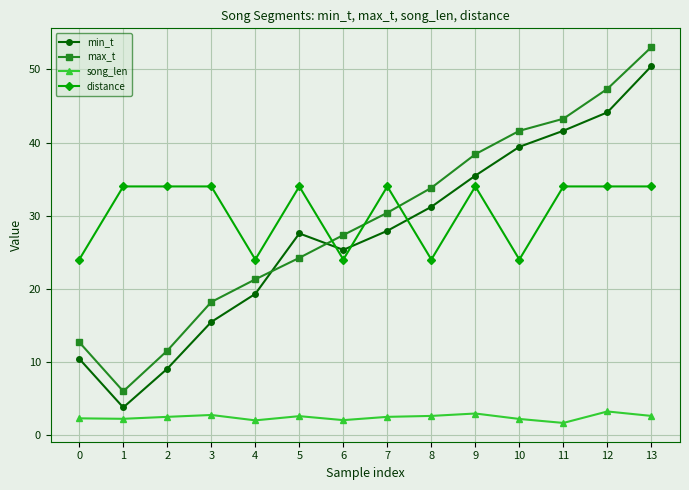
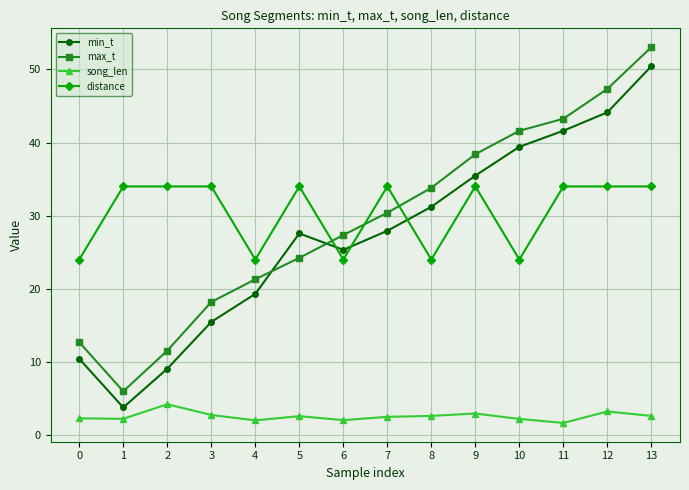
  {
    "min_t": {
      "0": 10,
      "1": 4,
      "2": 9,
      "3": 15,
      "4": 19,
      "5": 28,
      "6": 25,
      "7": 28,
      "8": 31,
      "9": 35,
      "10": 39,
      "11": 42,
      "12": 44,
      "13": 50
    },
    "song_len": {
      "0": 2,
      "1": 2,
-     "2": 2,
+     "2": 4,
      "3": 3,
      "4": 2,
      "5": 3,
      "6": 2,
      "7": 2,
      "8": 3,
      "9": 3,
      "10": 2,
      "11": 2,
      "12": 3,
      "13": 3
    }
  }
